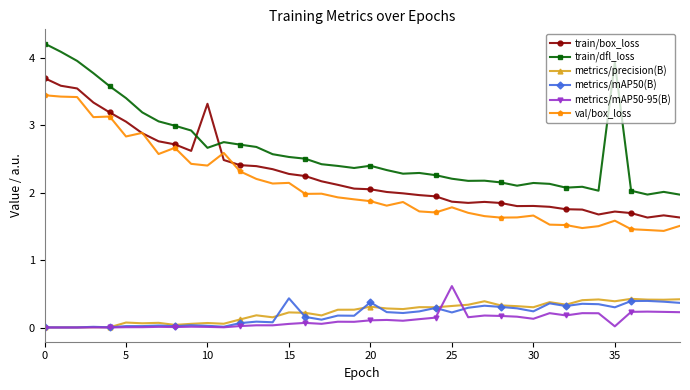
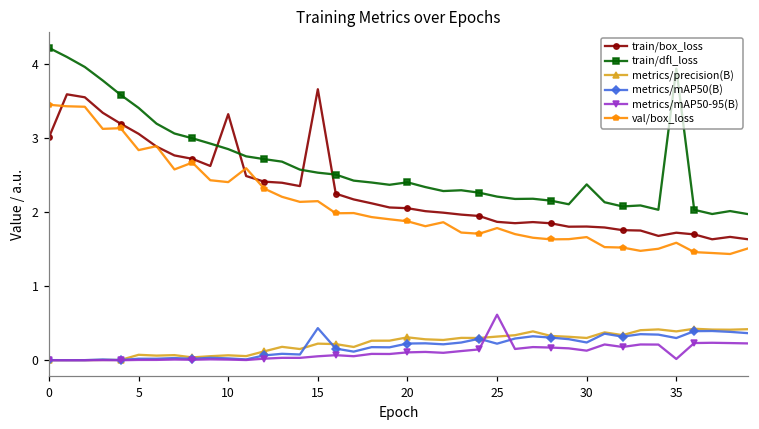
  {
    "train/box_loss": {
-     "0": 3.7,
+     "0": 3.0,
      "5": 3.1,
      "10": 3.3,
-     "15": 2.3,
+     "15": 3.7,
      "20": 2.1,
      "25": 1.9,
      "30": 1.8,
      "35": 1.7
    },
    "train/dfl_loss": {
      "0": 4.2,
      "5": 3.4,
-     "10": 2.7,
+     "10": 2.8,
      "15": 2.5,
      "20": 2.4,
      "25": 2.2,
-     "30": 2.1
+     "30": 2.4
    },
    "metrics/mAP50(B)": {
      "15": 0.4,
-     "20": 0.4,
+     "20": 0.2,
      "25": 0.2,
      "30": 0.2,
      "35": 0.3
    },
    "metrics/mAP50-95(B)": {
      "15": 0.1,
      "20": 0.1,
      "25": 0.6,
      "30": 0.1,
      "35": 0.0
    }
  }
